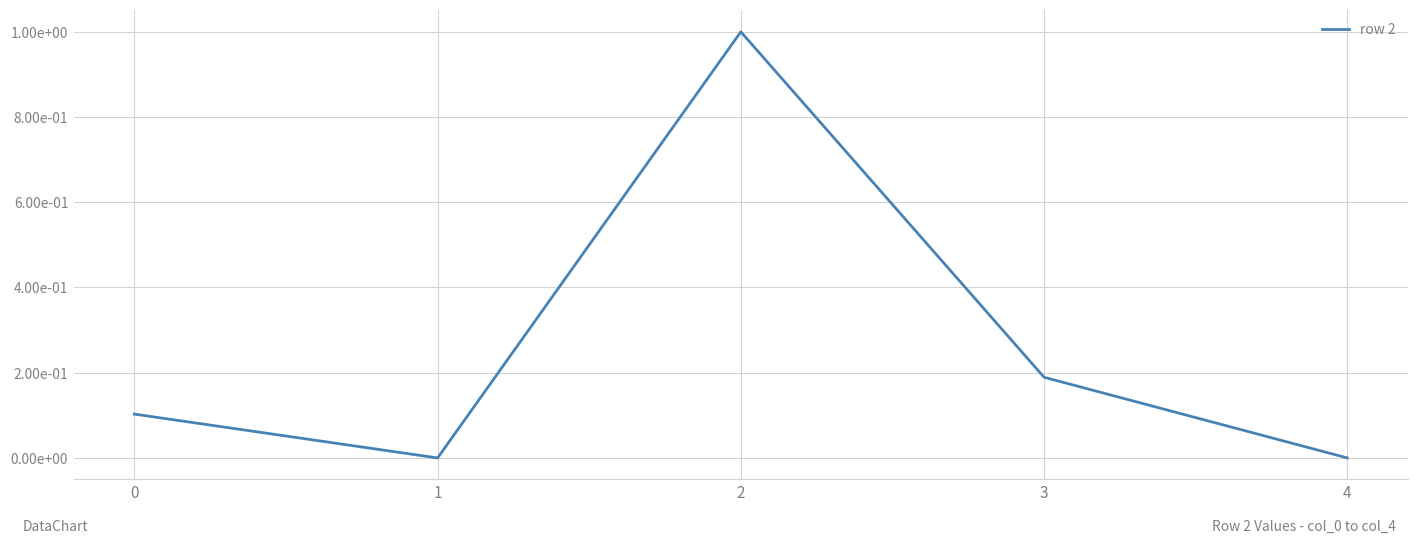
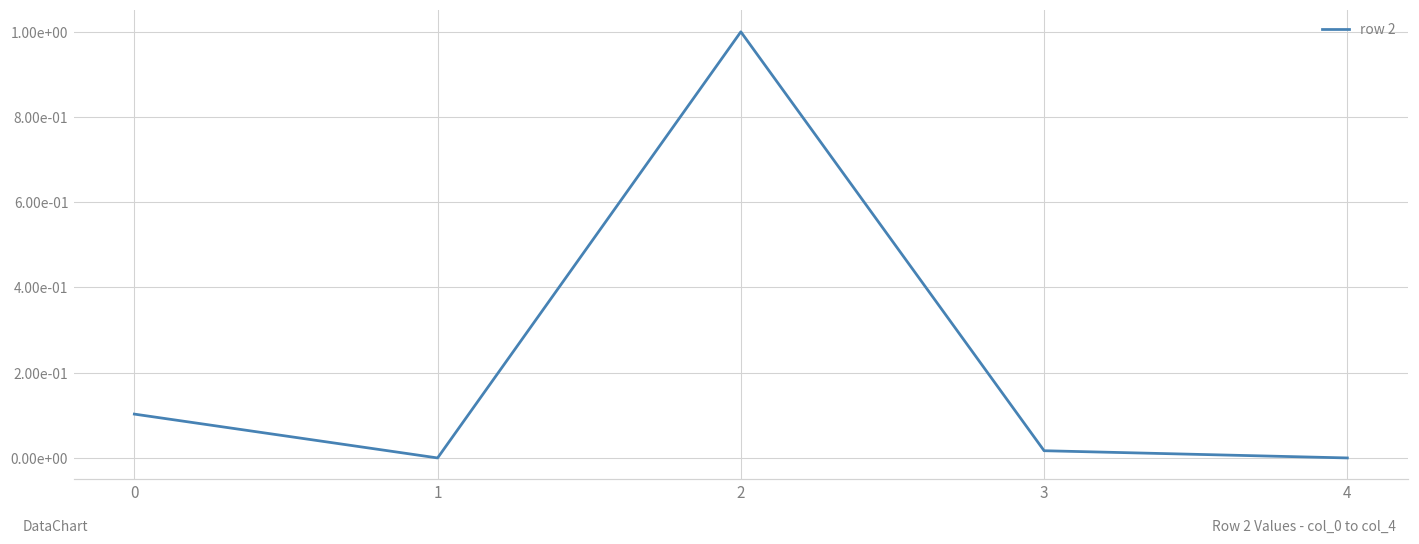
  {
    "0": 0.10,
    "1": 0.00,
    "2": 1.00,
-   "3": 0.19,
+   "3": 0.02,
    "4": 0.00
  }
